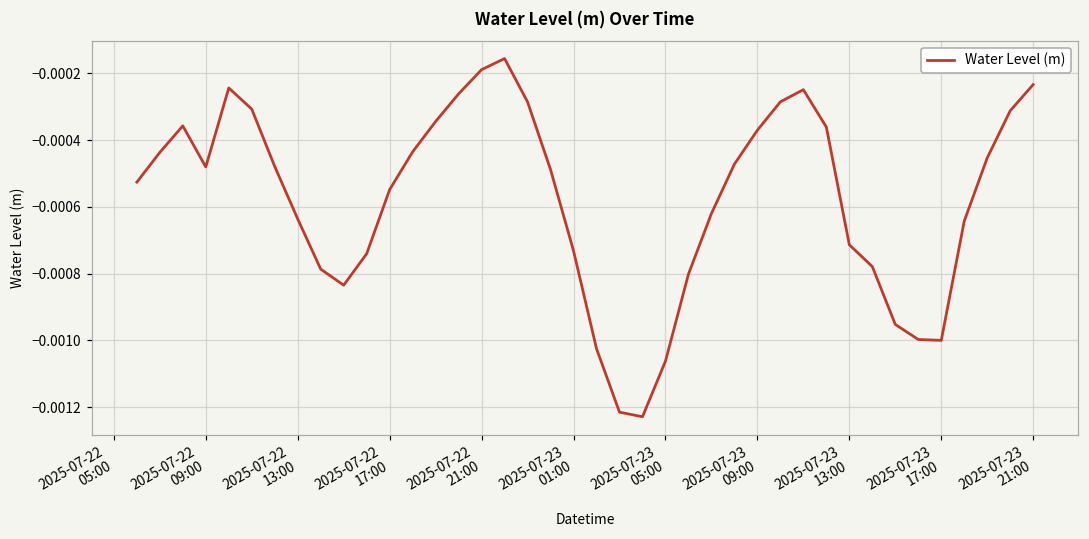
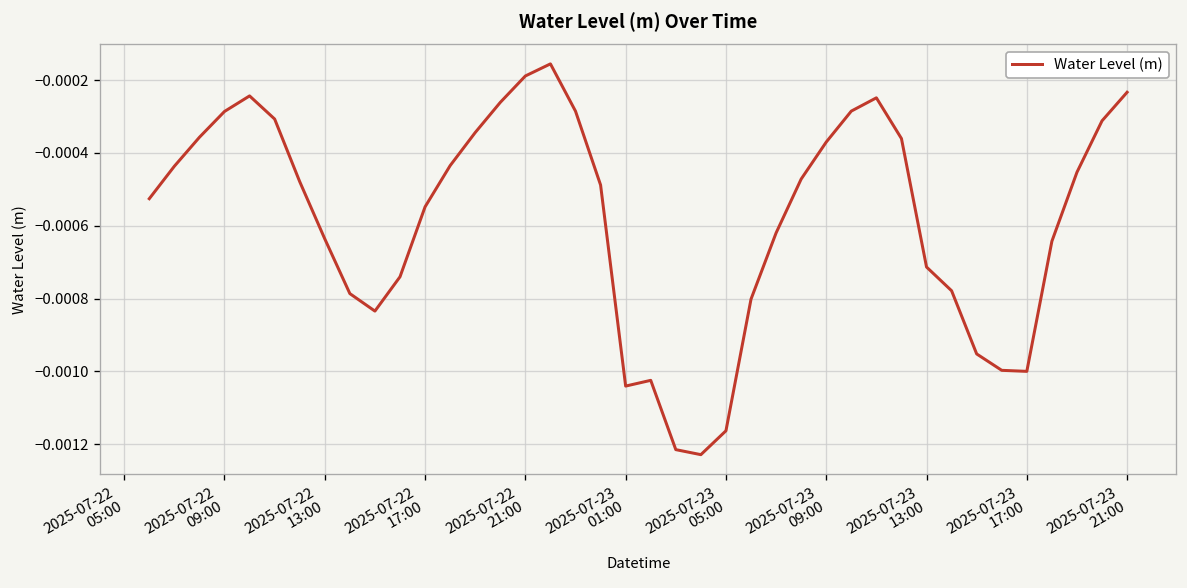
  {
-   "2025-07-22 09:00": -0.00048,
+   "2025-07-22 09:00": -0.00029,
    "2025-07-22 13:00": -0.00064,
    "2025-07-22 17:00": -0.00055,
    "2025-07-22 21:00": -0.00019,
-   "2025-07-23 01:00": -0.00073,
-   "2025-07-23 05:00": -0.00106,
+   "2025-07-23 01:00": -0.00104,
+   "2025-07-23 05:00": -0.00116,
    "2025-07-23 09:00": -0.00037,
    "2025-07-23 13:00": -0.00071,
    "2025-07-23 17:00": -0.00100,
    "2025-07-23 21:00": -0.00023
  }
